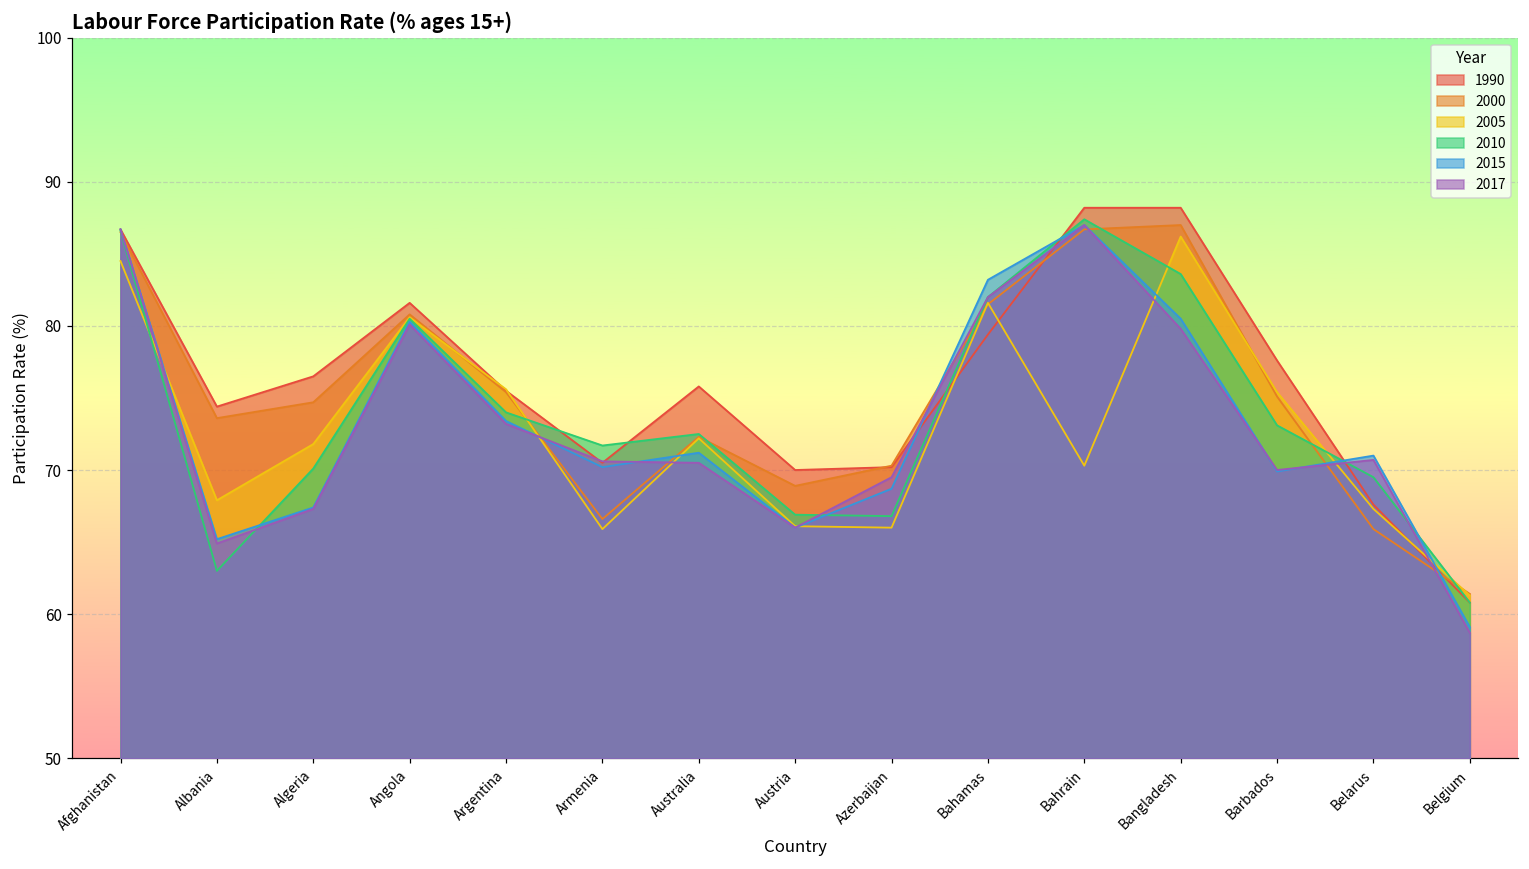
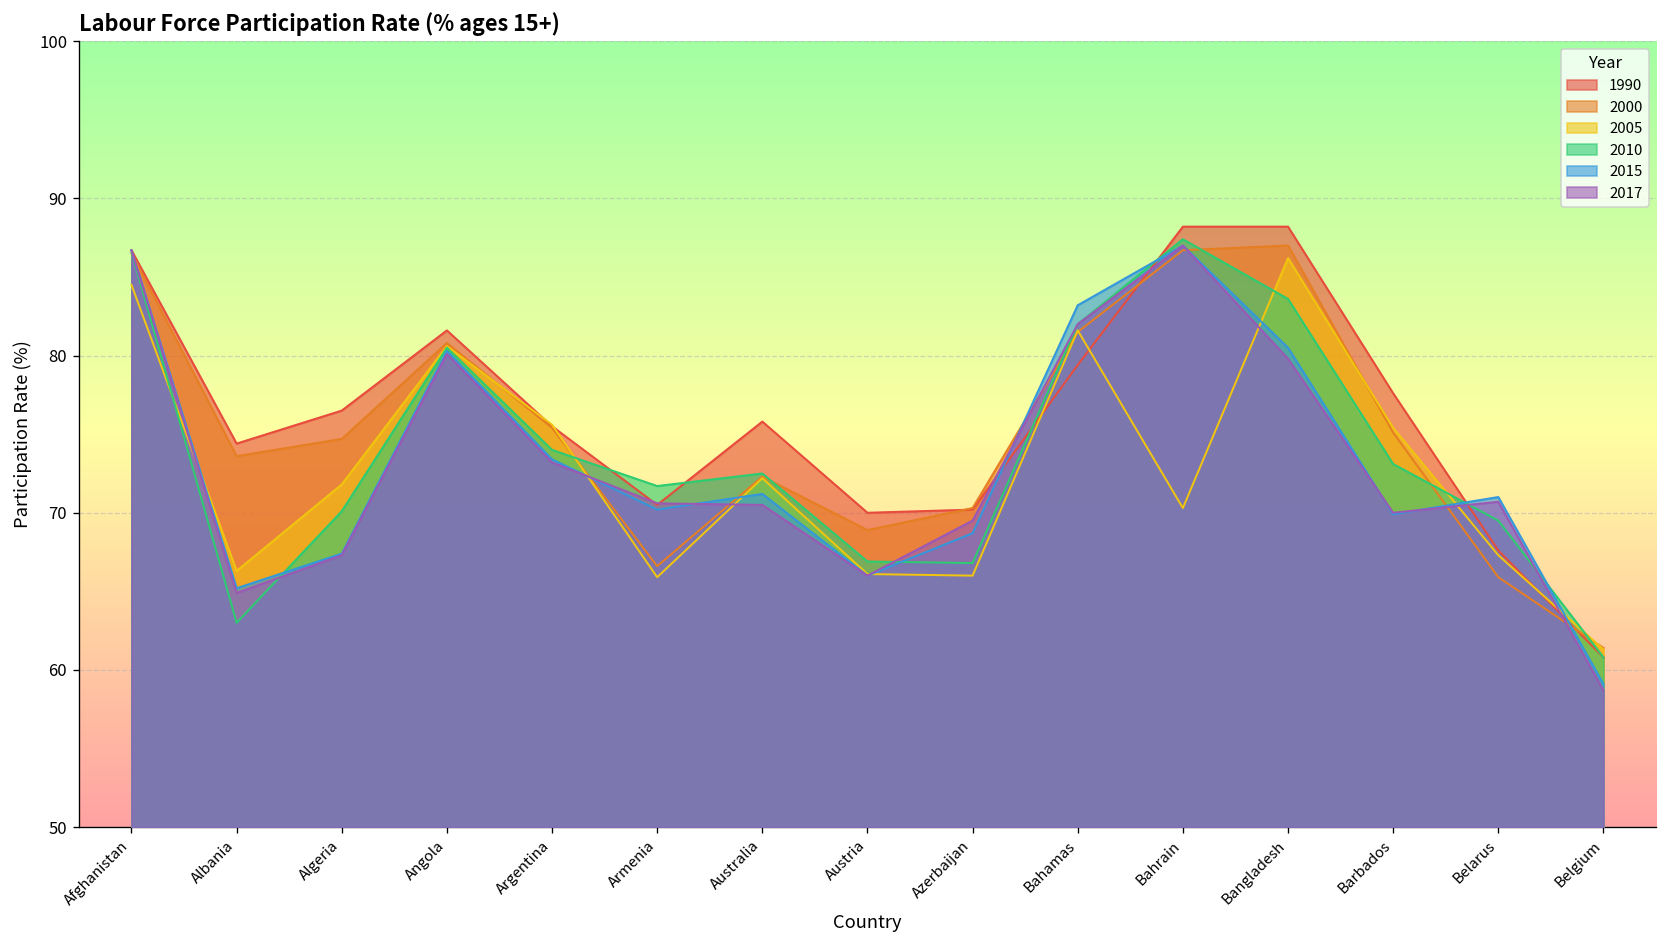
  {
    "2005": {
      "Afghanistan": 84.5,
-     "Albania": 67.9,
+     "Albania": 66.3,
      "Algeria": 71.8,
      "Armenia": 65.9,
      "Azerbaijan": 66.0,
      "Bahrain": 70.3,
      "Bangladesh": 86.2,
      "Barbados": 75.4,
      "Belarus": 67.3
    },
    "2010": {
      "Albania": 63.0,
      "Algeria": 70.1,
      "Argentina": 74.0,
      "Armenia": 71.7,
      "Australia": 72.5,
      "Austria": 66.9,
      "Azerbaijan": 66.8,
      "Bahrain": 87.4,
      "Bangladesh": 83.6,
      "Barbados": 73.1,
      "Belarus": 69.5
    },
    "2015": {
      "Albania": 65.2,
      "Angola": 80.3,
      "Argentina": 73.4,
      "Armenia": 70.2,
      "Australia": 71.2,
      "Azerbaijan": 68.7,
      "Bahamas": 83.2,
      "Bangladesh": 80.5,
      "Belarus": 71.0,
      "Belgium": 59.1
    },
    "2017": {
      "Albania": 64.9,
      "Angola": 80.1,
      "Argentina": 73.2,
      "Australia": 70.5,
      "Azerbaijan": 69.5,
      "Bangladesh": 79.8,
      "Belarus": 70.7,
      "Belgium": 58.7
    }
  }
